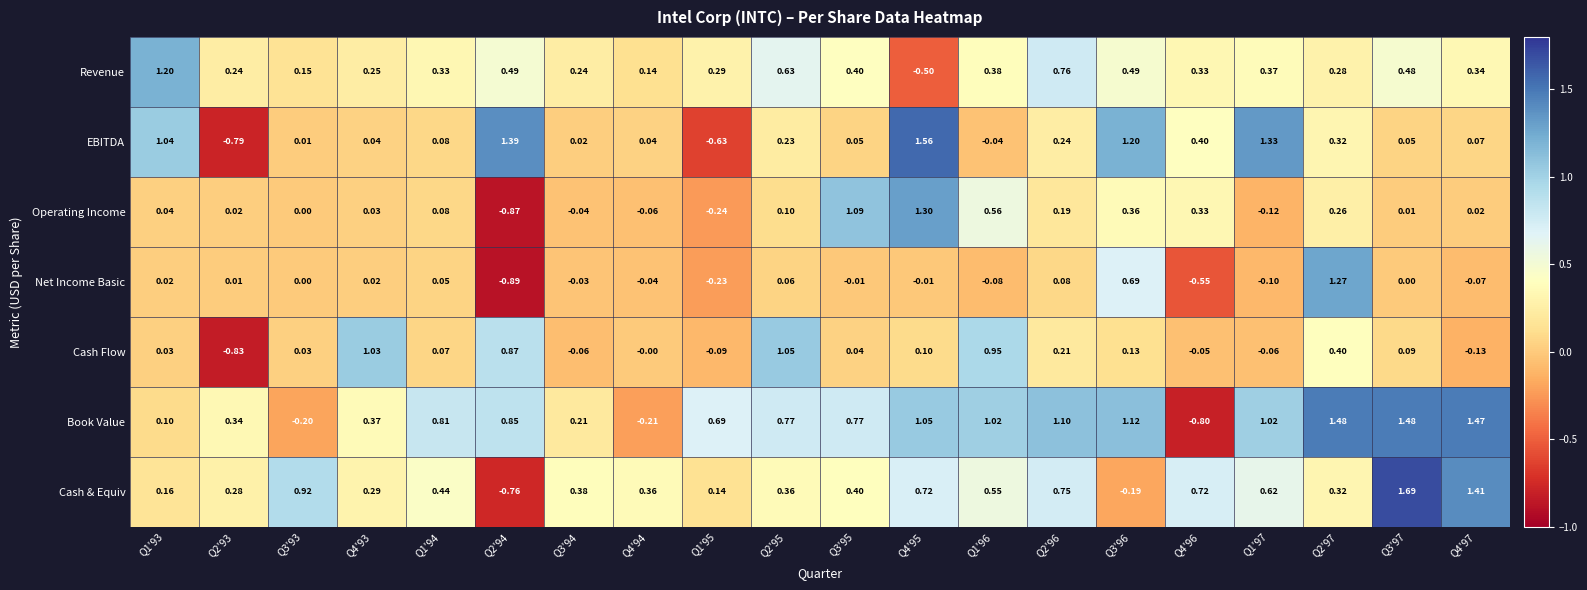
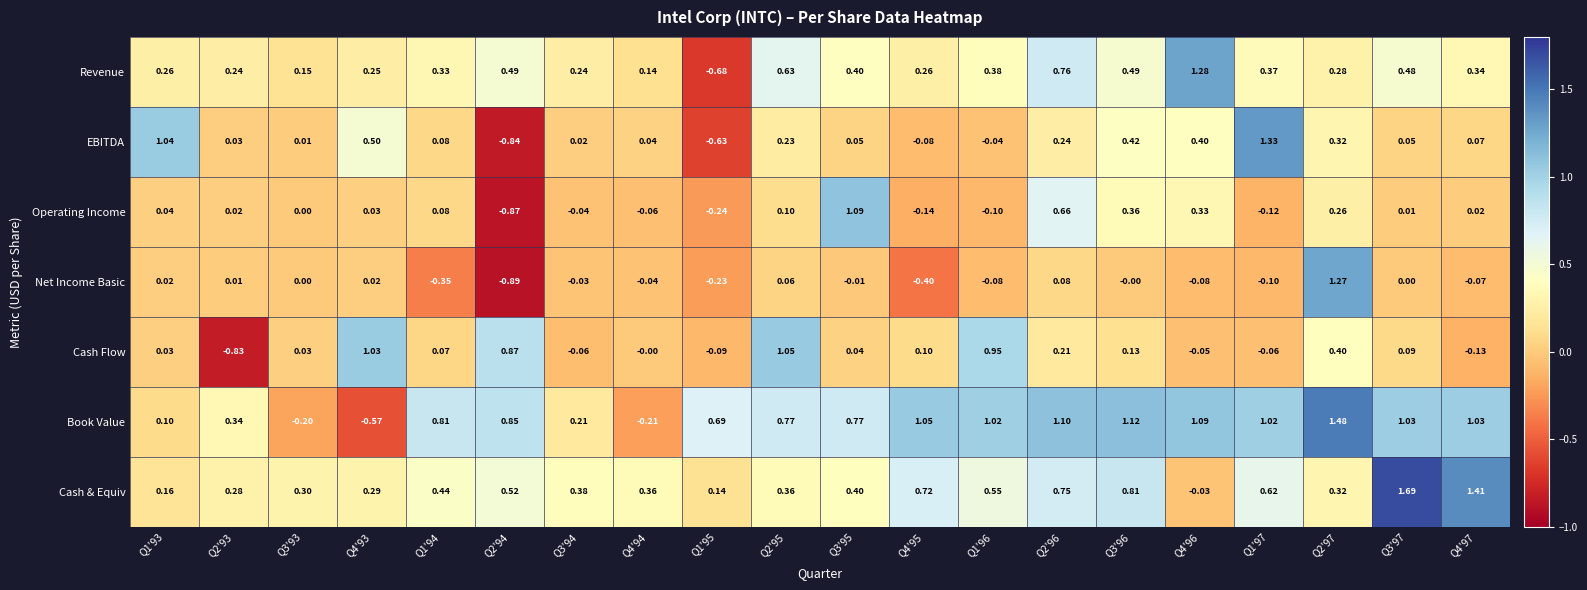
  {
    "Revenue": {
-     "Q1'93": 1.20,
+     "Q1'93": 0.26,
      "Q2'93": 0.24,
      "Q3'93": 0.15,
      "Q4'93": 0.25,
      "Q1'94": 0.33,
      "Q2'94": 0.49,
      "Q3'94": 0.24,
      "Q4'94": 0.14,
-     "Q1'95": 0.29,
+     "Q1'95": -0.68,
      "Q2'95": 0.63,
      "Q3'95": 0.40,
-     "Q4'95": -0.50,
+     "Q4'95": 0.26,
      "Q1'96": 0.38,
      "Q2'96": 0.76,
      "Q3'96": 0.49,
-     "Q4'96": 0.33,
+     "Q4'96": 1.28,
      "Q1'97": 0.37,
      "Q2'97": 0.28,
      "Q3'97": 0.48,
      "Q4'97": 0.34
    },
    "EBITDA": {
      "Q1'93": 1.04,
-     "Q2'93": -0.79,
+     "Q2'93": 0.03,
      "Q3'93": 0.01,
-     "Q4'93": 0.04,
+     "Q4'93": 0.50,
      "Q1'94": 0.08,
-     "Q2'94": 1.39,
+     "Q2'94": -0.84,
      "Q3'94": 0.02,
      "Q4'94": 0.04,
      "Q1'95": -0.63,
      "Q2'95": 0.23,
      "Q3'95": 0.05,
-     "Q4'95": 1.56,
+     "Q4'95": -0.08,
      "Q1'96": -0.04,
      "Q2'96": 0.24,
-     "Q3'96": 1.20,
+     "Q3'96": 0.42,
      "Q4'96": 0.40,
      "Q1'97": 1.33,
      "Q2'97": 0.32,
      "Q3'97": 0.05,
      "Q4'97": 0.07
    },
    "Operating Income": {
      "Q1'93": 0.04,
      "Q2'93": 0.02,
      "Q3'93": 0.00,
      "Q4'93": 0.03,
      "Q1'94": 0.08,
      "Q2'94": -0.87,
      "Q3'94": -0.04,
      "Q4'94": -0.06,
      "Q1'95": -0.24,
      "Q2'95": 0.10,
      "Q3'95": 1.09,
-     "Q4'95": 1.30,
-     "Q1'96": 0.56,
-     "Q2'96": 0.19,
+     "Q4'95": -0.14,
+     "Q1'96": -0.10,
+     "Q2'96": 0.66,
      "Q3'96": 0.36,
      "Q4'96": 0.33,
      "Q1'97": -0.12,
      "Q2'97": 0.26,
      "Q3'97": 0.01,
      "Q4'97": 0.02
    },
    "Net Income Basic": {
      "Q1'93": 0.02,
      "Q2'93": 0.01,
      "Q3'93": 0.00,
      "Q4'93": 0.02,
-     "Q1'94": 0.05,
+     "Q1'94": -0.35,
      "Q2'94": -0.89,
      "Q3'94": -0.03,
      "Q4'94": -0.04,
      "Q1'95": -0.23,
      "Q2'95": 0.06,
      "Q3'95": -0.01,
-     "Q4'95": -0.01,
+     "Q4'95": -0.40,
      "Q1'96": -0.08,
      "Q2'96": 0.08,
-     "Q3'96": 0.69,
-     "Q4'96": -0.55,
+     "Q3'96": -0.00,
+     "Q4'96": -0.08,
      "Q1'97": -0.10,
      "Q2'97": 1.27,
      "Q3'97": 0.00,
      "Q4'97": -0.07
    },
    "Cash Flow": {
      "Q1'93": 0.03,
      "Q2'93": -0.83,
      "Q3'93": 0.03,
      "Q4'93": 1.03,
      "Q1'94": 0.07,
      "Q2'94": 0.87,
      "Q3'94": -0.06,
      "Q4'94": -0.00,
      "Q1'95": -0.09,
      "Q2'95": 1.05,
      "Q3'95": 0.04,
      "Q4'95": 0.10,
      "Q1'96": 0.95,
      "Q2'96": 0.21,
      "Q3'96": 0.13,
      "Q4'96": -0.05,
      "Q1'97": -0.06,
      "Q2'97": 0.40,
      "Q3'97": 0.09,
      "Q4'97": -0.13
    },
    "Book Value": {
      "Q1'93": 0.10,
      "Q2'93": 0.34,
      "Q3'93": -0.20,
-     "Q4'93": 0.37,
+     "Q4'93": -0.57,
      "Q1'94": 0.81,
      "Q2'94": 0.85,
      "Q3'94": 0.21,
      "Q4'94": -0.21,
      "Q1'95": 0.69,
      "Q2'95": 0.77,
      "Q3'95": 0.77,
      "Q4'95": 1.05,
      "Q1'96": 1.02,
      "Q2'96": 1.10,
      "Q3'96": 1.12,
-     "Q4'96": -0.80,
+     "Q4'96": 1.09,
      "Q1'97": 1.02,
      "Q2'97": 1.48,
-     "Q3'97": 1.48,
-     "Q4'97": 1.47
+     "Q3'97": 1.03,
+     "Q4'97": 1.03
    },
    "Cash & Equiv": {
      "Q1'93": 0.16,
      "Q2'93": 0.28,
-     "Q3'93": 0.92,
+     "Q3'93": 0.30,
      "Q4'93": 0.29,
      "Q1'94": 0.44,
-     "Q2'94": -0.76,
+     "Q2'94": 0.52,
      "Q3'94": 0.38,
      "Q4'94": 0.36,
      "Q1'95": 0.14,
      "Q2'95": 0.36,
      "Q3'95": 0.40,
      "Q4'95": 0.72,
      "Q1'96": 0.55,
      "Q2'96": 0.75,
-     "Q3'96": -0.19,
-     "Q4'96": 0.72,
+     "Q3'96": 0.81,
+     "Q4'96": -0.03,
      "Q1'97": 0.62,
      "Q2'97": 0.32,
      "Q3'97": 1.69,
      "Q4'97": 1.41
    }
  }
